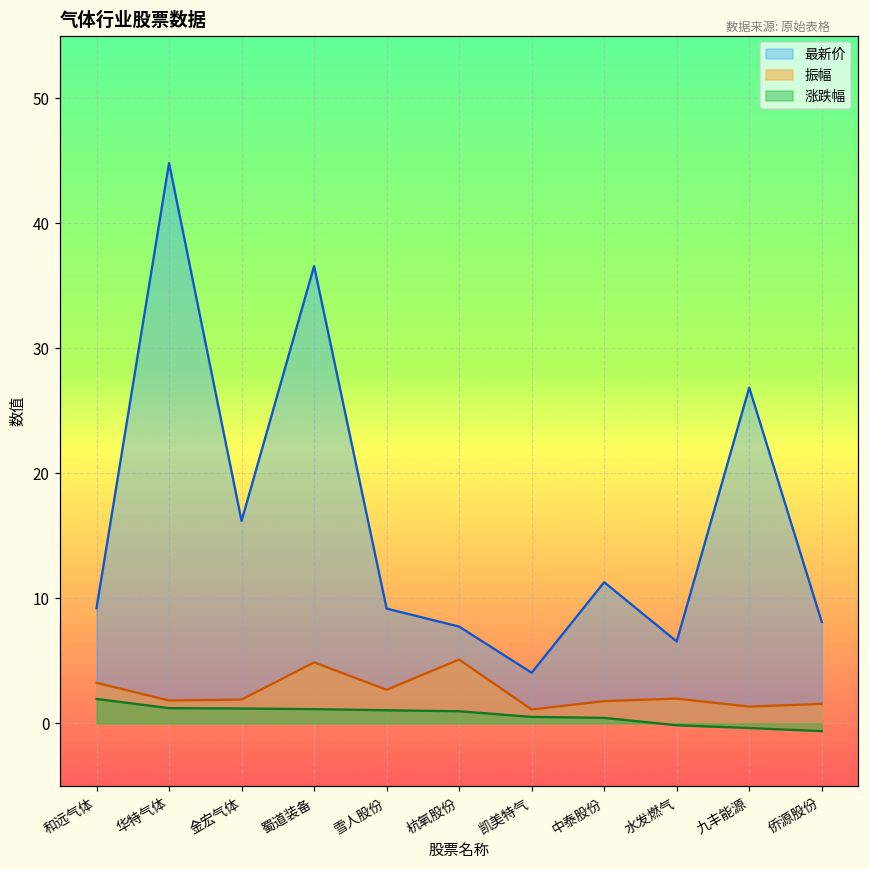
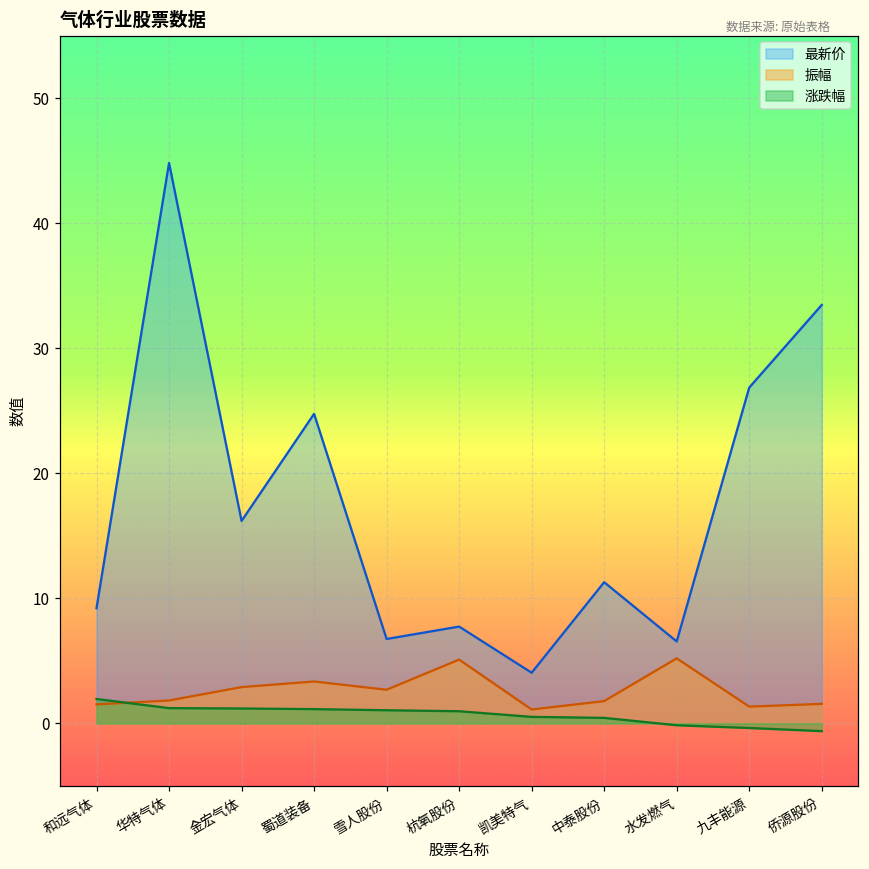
  {
    "最新价": {
      "和远气体": 9.2,
      "华特气体": 44.8,
      "金宏气体": 16.2,
-     "蜀道装备": 36.6,
-     "雪人股份": 9.2,
+     "蜀道装备": 24.8,
+     "雪人股份": 6.8,
      "杭氧股份": 7.7,
      "凯美特气": 4.1,
      "中泰股份": 11.3,
      "水发燃气": 6.6,
      "九丰能源": 26.9,
-     "侨源股份": 8.1
+     "侨源股份": 33.5
    },
    "振幅": {
-     "和远气体": 3.2,
+     "和远气体": 1.5,
      "华特气体": 1.8,
-     "金宏气体": 1.9,
-     "蜀道装备": 4.9,
+     "金宏气体": 2.9,
+     "蜀道装备": 3.4,
      "雪人股份": 2.7,
      "杭氧股份": 5.1,
      "凯美特气": 1.1,
      "中泰股份": 1.8,
-     "水发燃气": 2.0,
+     "水发燃气": 5.2,
      "九丰能源": 1.3,
      "侨源股份": 1.6
    }
  }
